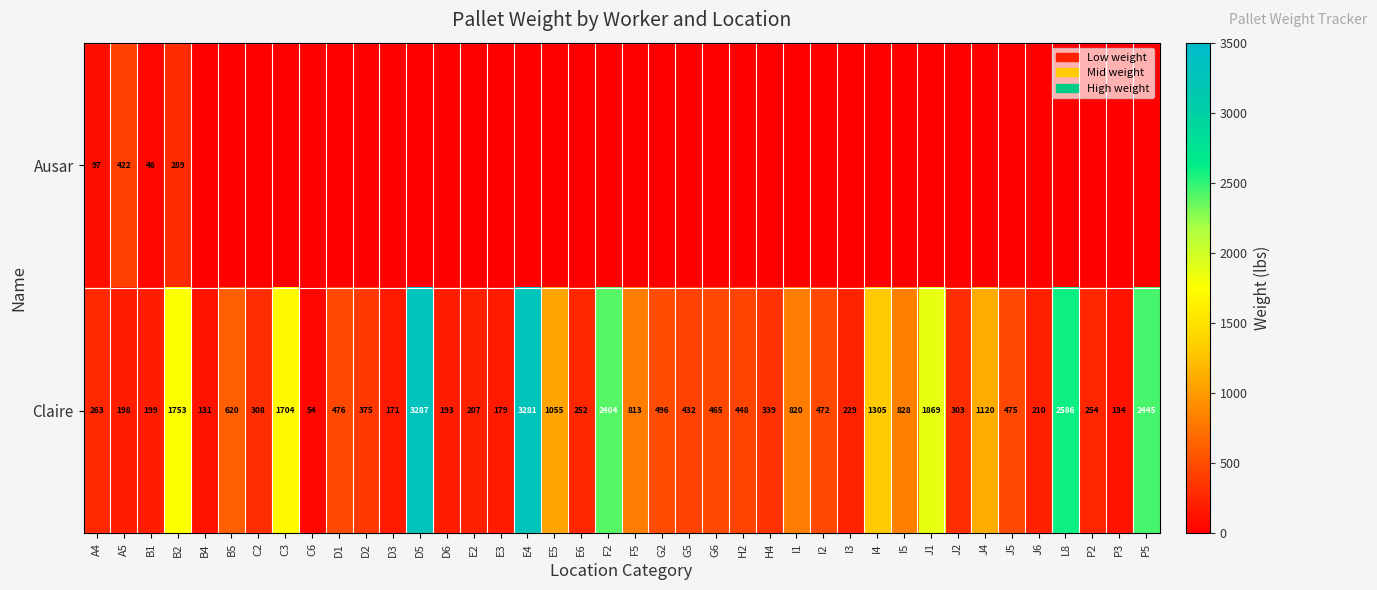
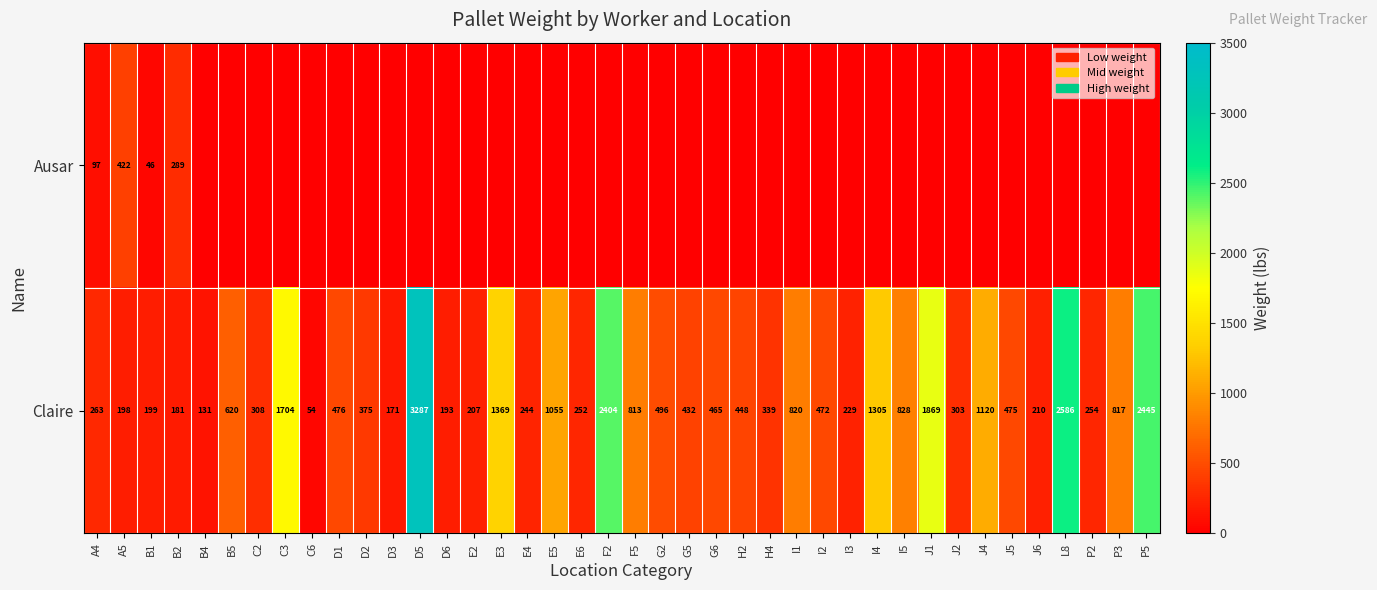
  {
    "Ausar": {
      "A4": 97,
      "A5": 422,
      "B1": 46,
      "B2": 289
    },
    "Claire": {
      "A4": 263,
      "A5": 198,
      "B1": 199,
-     "B2": 1753,
+     "B2": 181,
      "B4": 131,
      "B5": 620,
      "C2": 308,
      "C3": 1704,
      "C6": 54,
      "D1": 476,
      "D2": 375,
      "D3": 171,
      "D5": 3287,
      "D6": 193,
      "E2": 207,
-     "E3": 179,
-     "E4": 3281,
+     "E3": 1369,
+     "E4": 244,
      "E5": 1055,
      "E6": 252,
      "F2": 2404,
      "F5": 813,
      "G2": 496,
      "G5": 432,
      "G6": 465,
      "H2": 448,
      "H4": 339,
      "I1": 820,
      "I2": 472,
      "I3": 229,
      "I4": 1305,
      "I5": 828,
      "J1": 1869,
      "J2": 303,
      "J4": 1120,
      "J5": 475,
      "J6": 210,
      "L8": 2586,
      "P2": 254,
-     "P3": 134,
+     "P3": 817,
      "P5": 2445
    }
  }
